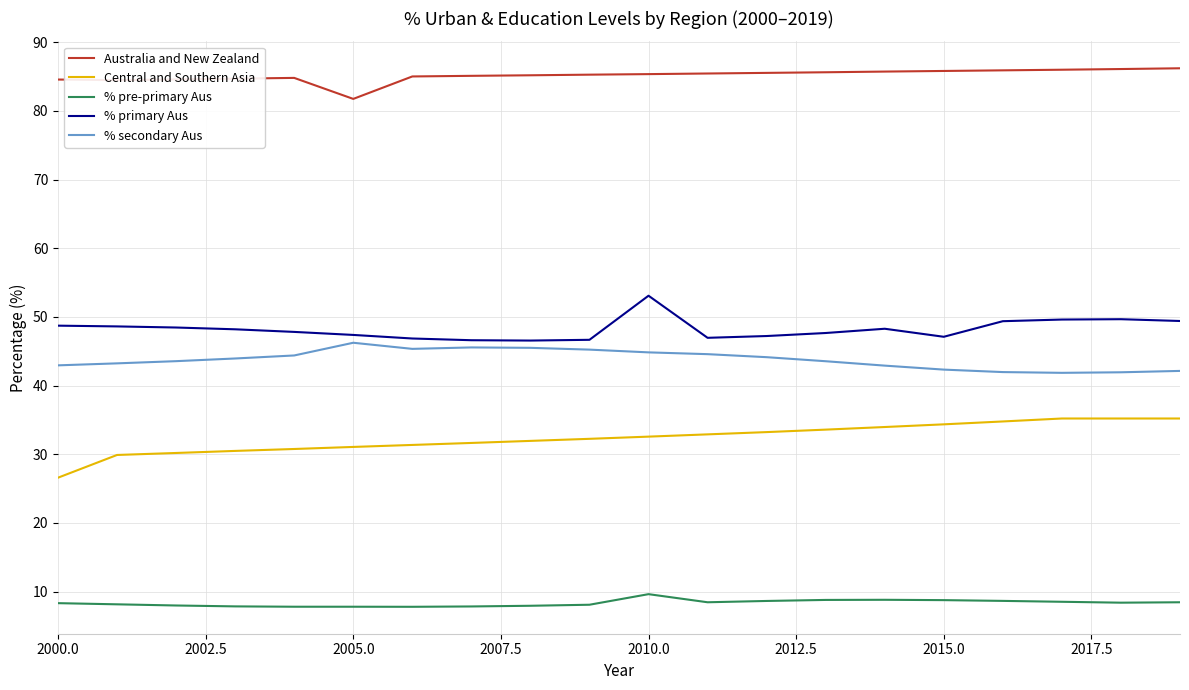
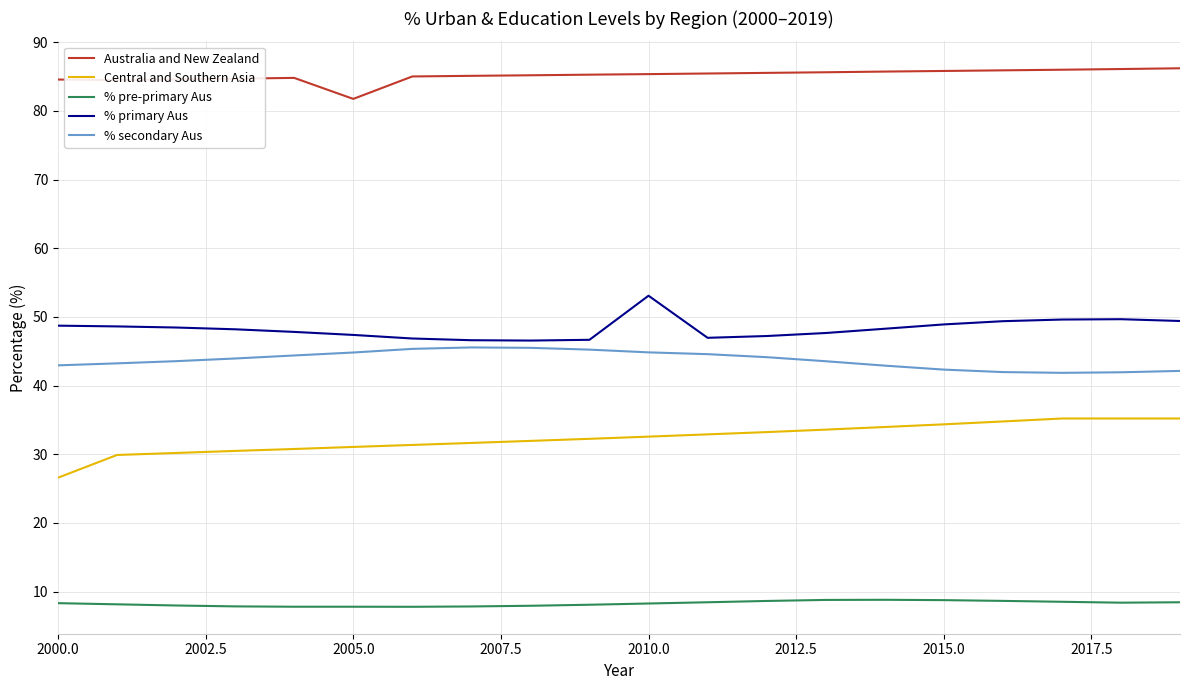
  {
    "Australia and New Zealand": {
      "2000.0": 85,
      "2005.0": 82,
      "2010.0": 85,
      "2015.0": 86
    },
    "Central and Southern Asia": {
      "2000.0": 27,
      "2005.0": 31,
      "2010.0": 33,
      "2015.0": 34
    },
    "% pre-primary Aus": {
      "2000.0": 8,
      "2005.0": 8,
-     "2010.0": 10,
+     "2010.0": 8,
      "2015.0": 9
    },
    "% primary Aus": {
      "2000.0": 49,
      "2005.0": 47,
      "2010.0": 53,
-     "2015.0": 47
+     "2015.0": 49
    },
    "% secondary Aus": {
      "2000.0": 43,
-     "2005.0": 46,
+     "2005.0": 45,
      "2010.0": 45,
      "2015.0": 42
    }
  }
